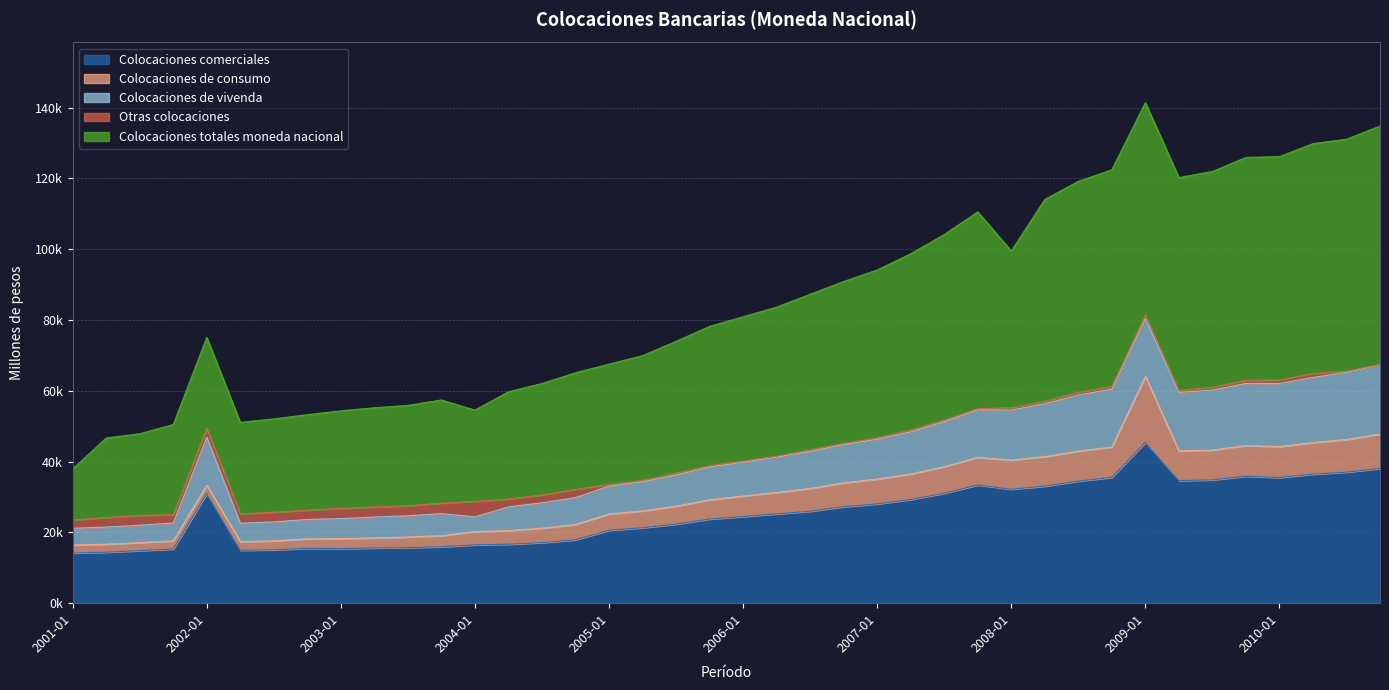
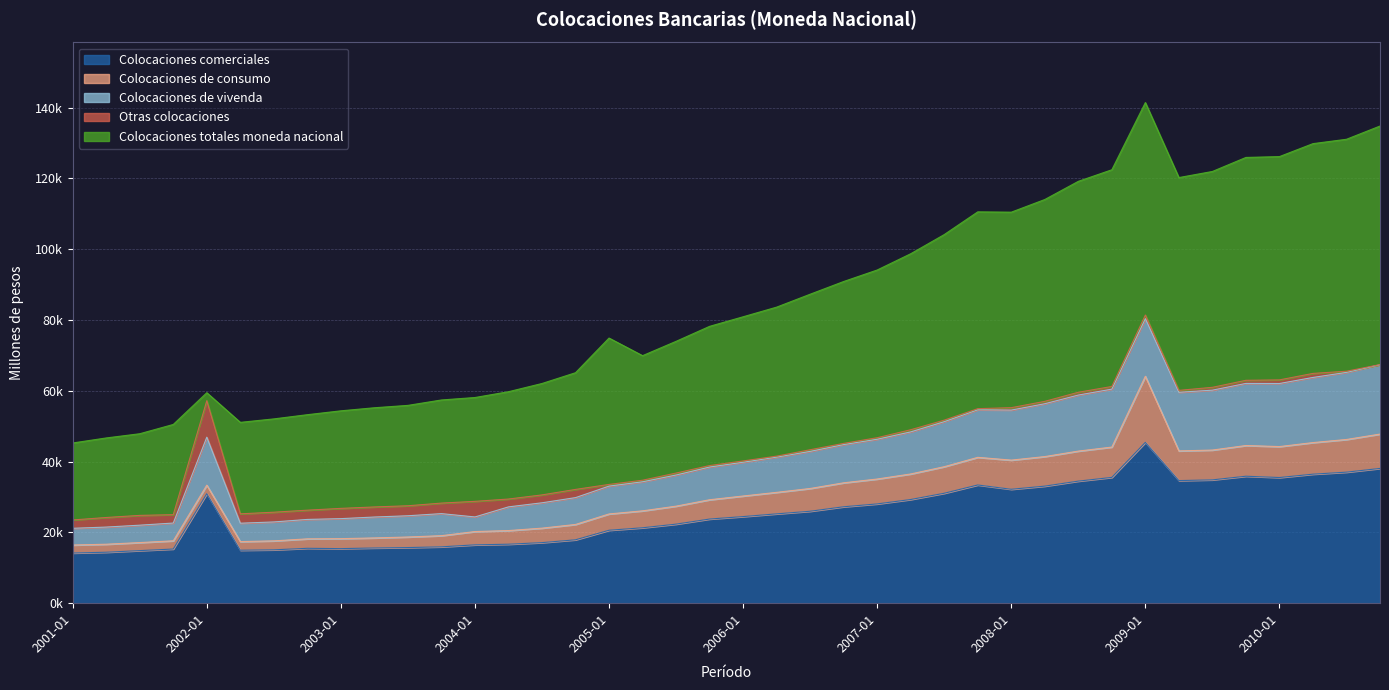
  {
    "Colocaciones comerciales": {
      "2001-01": 14000,
      "2002-01": 31000,
      "2003-01": 15000,
      "2004-01": 16000,
      "2005-01": 21000,
      "2006-01": 24000,
      "2007-01": 28000,
      "2008-01": 32000,
      "2009-01": 45000,
      "2010-01": 35000
    },
    "Colocaciones de consumo": {
      "2001-01": 2000,
      "2002-01": 2000,
      "2003-01": 3000,
      "2004-01": 4000,
      "2005-01": 5000,
      "2006-01": 6000,
      "2007-01": 7000,
      "2008-01": 8000,
      "2009-01": 19000,
      "2010-01": 9000
    },
    "Colocaciones de vivenda": {
      "2001-01": 5000,
      "2002-01": 14000,
      "2003-01": 6000,
      "2004-01": 4000,
      "2009-01": 16000,
      "2010-01": 18000
    },
    "Otras colocaciones": {
      "2001-01": 2000,
-     "2002-01": 3000,
+     "2002-01": 10000,
      "2003-01": 3000,
      "2004-01": 4000,
      "2009-01": 1000,
      "2010-01": 1000
    },
    "Colocaciones totales moneda nacional": {
-     "2001-01": 14000,
-     "2002-01": 26000,
+     "2001-01": 22000,
+     "2002-01": 2000,
      "2003-01": 28000,
-     "2004-01": 26000,
-     "2005-01": 34000,
+     "2004-01": 29000,
+     "2005-01": 41000,
      "2006-01": 41000,
      "2007-01": 47000,
-     "2008-01": 44000,
+     "2008-01": 55000,
      "2009-01": 60000,
      "2010-01": 63000
    }
  }
